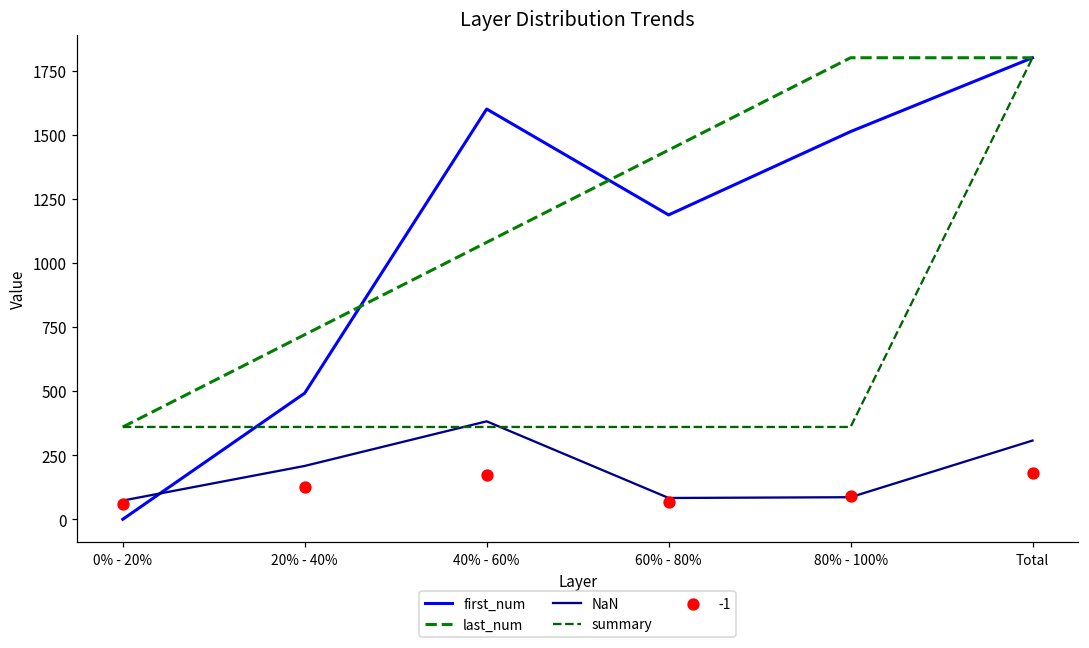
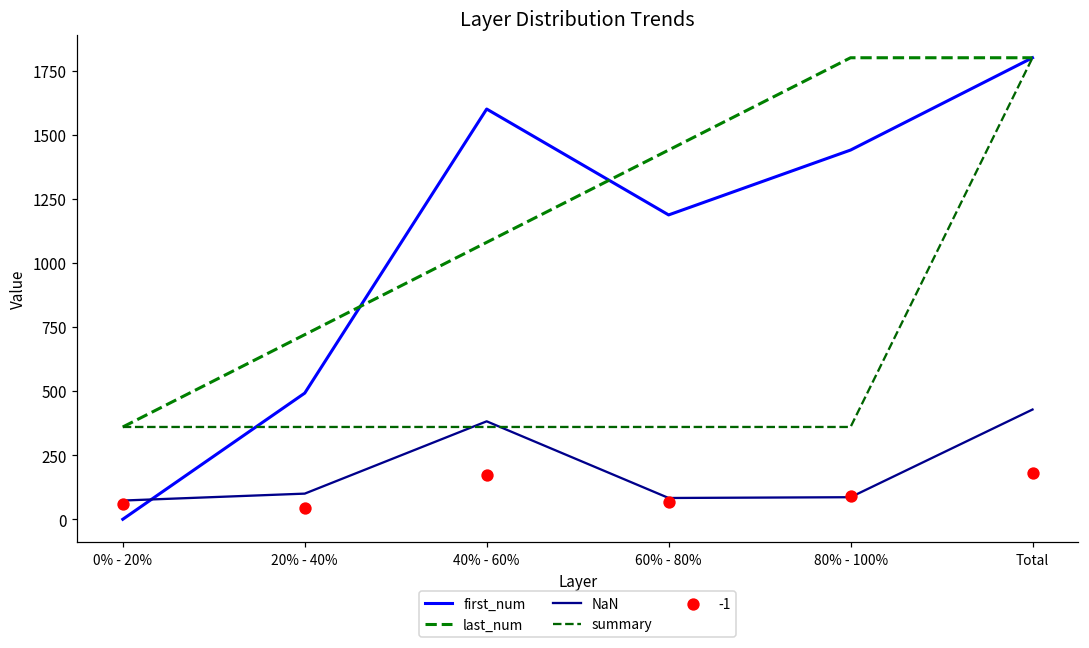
  {
    "first_num": {
      "0% - 20%": 0,
      "20% - 40%": 490,
      "40% - 60%": 1600,
      "60% - 80%": 1190,
-     "80% - 100%": 1510
+     "80% - 100%": 1440
    },
    "-1": {
-     "20% - 40%": 130
+     "20% - 40%": 50
    },
    "NaN": {
      "0% - 20%": 70,
-     "20% - 40%": 210,
+     "20% - 40%": 100,
      "40% - 60%": 380,
      "60% - 80%": 80,
-     "Total": 310
+     "Total": 430
    }
  }
